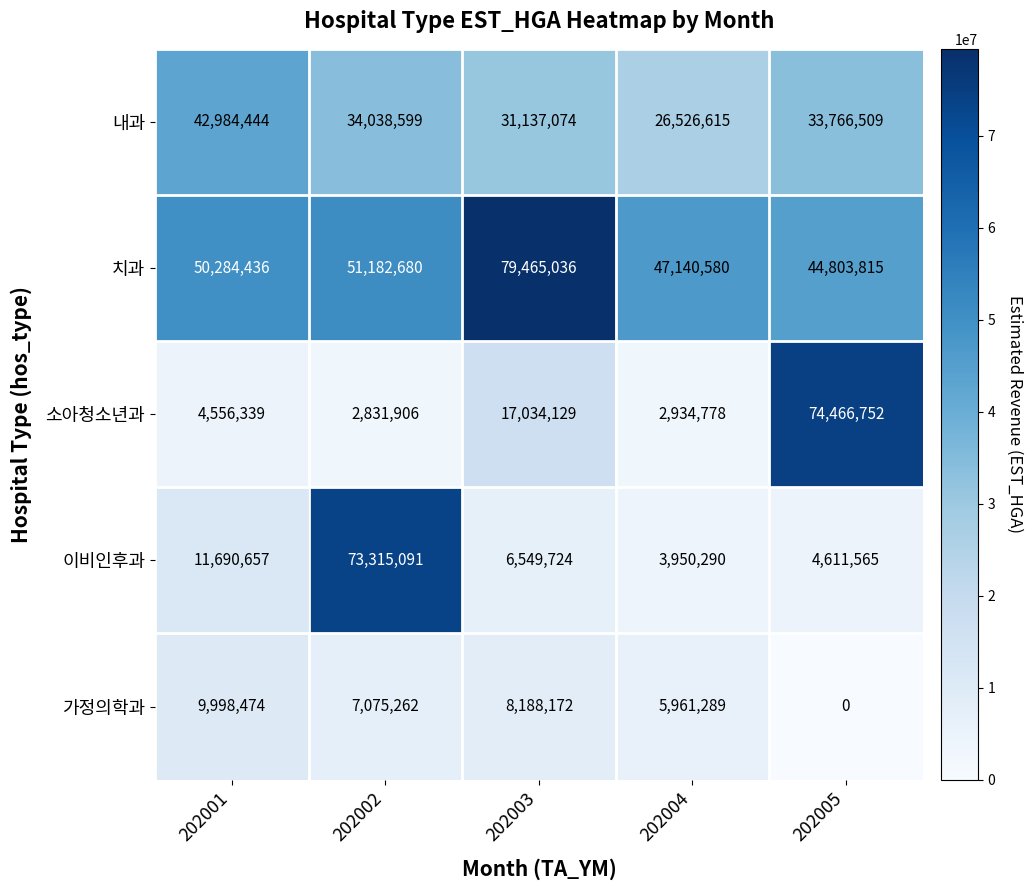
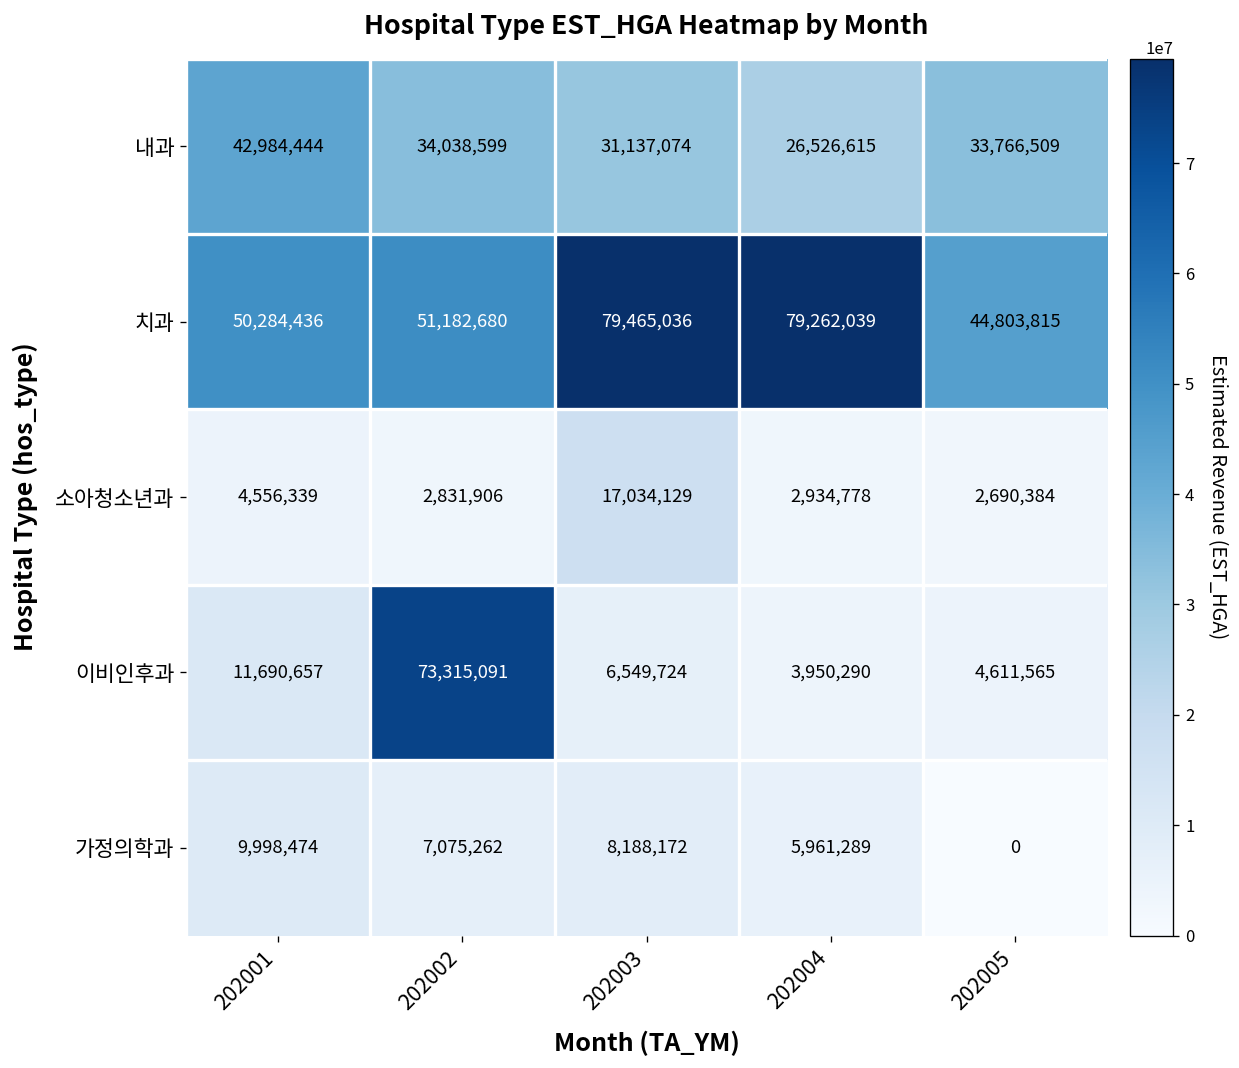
  {
    "내과": {
      "202001": "42,984,444",
      "202002": "34,038,599",
      "202003": "31,137,074",
      "202004": "26,526,615",
      "202005": "33,766,509"
    },
    "치과": {
      "202001": "50,284,436",
      "202002": "51,182,680",
      "202003": "79,465,036",
-     "202004": "47,140,580",
+     "202004": "79,262,039",
      "202005": "44,803,815"
    },
    "소아청소년과": {
      "202001": "4,556,339",
      "202002": "2,831,906",
      "202003": "17,034,129",
      "202004": "2,934,778",
-     "202005": "74,466,752"
+     "202005": "2,690,384"
    },
    "이비인후과": {
      "202001": "11,690,657",
      "202002": "73,315,091",
      "202003": "6,549,724",
      "202004": "3,950,290",
      "202005": "4,611,565"
    },
    "가정의학과": {
      "202001": "9,998,474",
      "202002": "7,075,262",
      "202003": "8,188,172",
      "202004": "5,961,289",
      "202005": "0"
    }
  }
